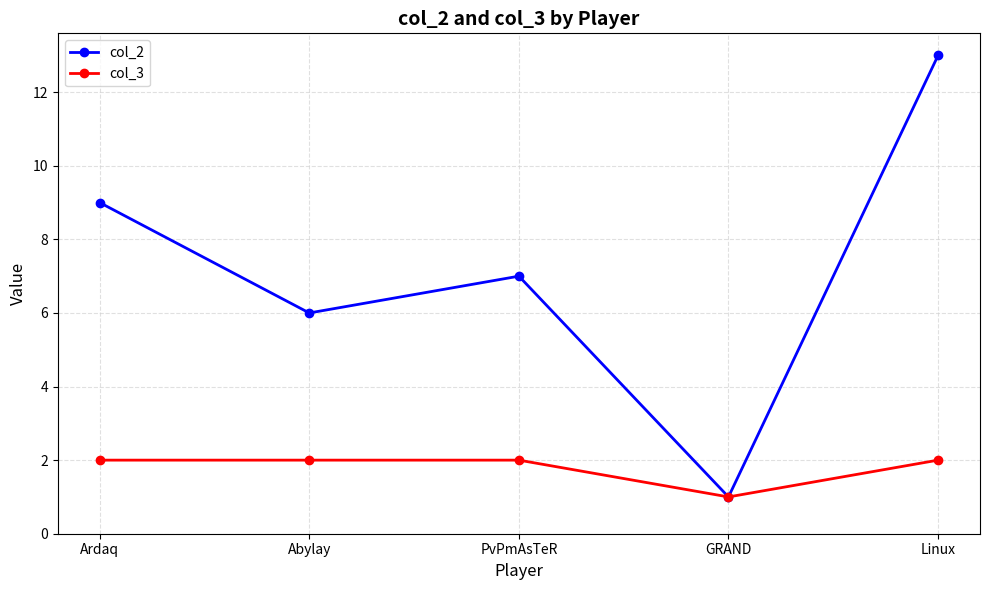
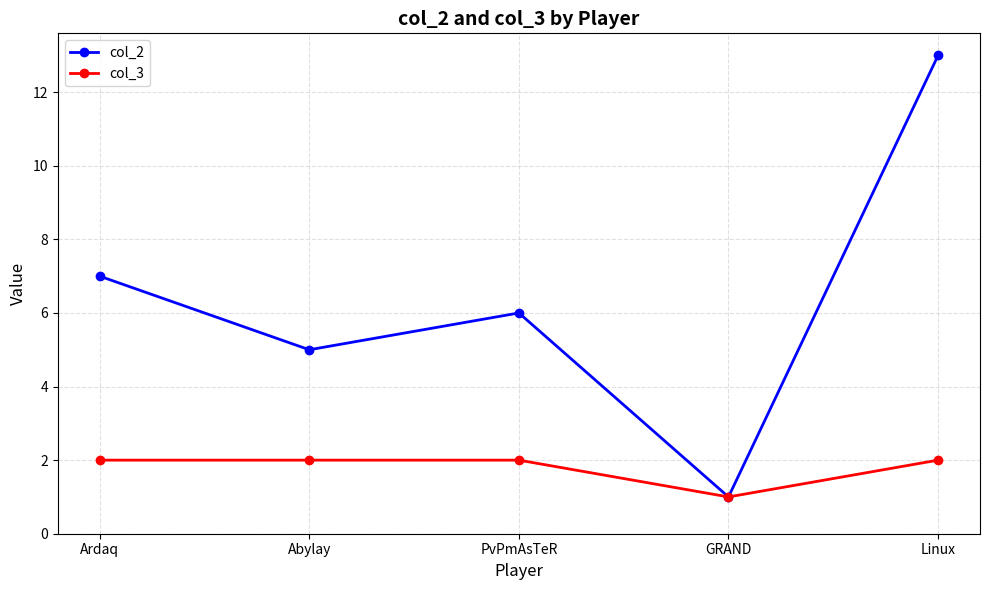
  {
    "col_2": {
-     "Ardaq": 9,
-     "Abylay": 6,
-     "PvPmAsTeR": 7,
+     "Ardaq": 7,
+     "Abylay": 5,
+     "PvPmAsTeR": 6,
      "Linux": 13
    },
    "col_3": {
      "Ardaq": 2,
      "Abylay": 2,
      "PvPmAsTeR": 2,
      "Linux": 2
    }
  }
